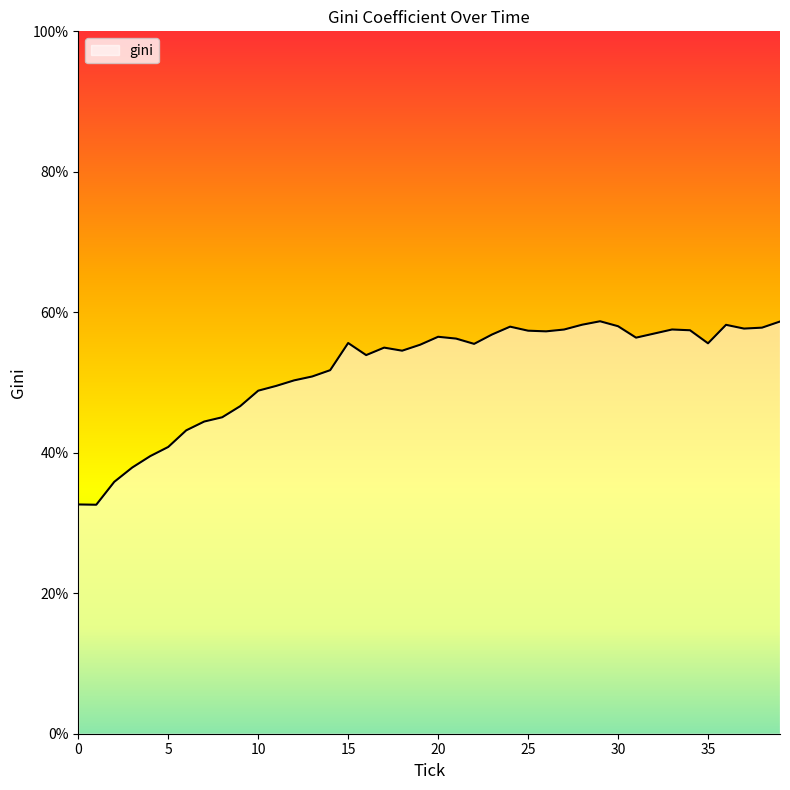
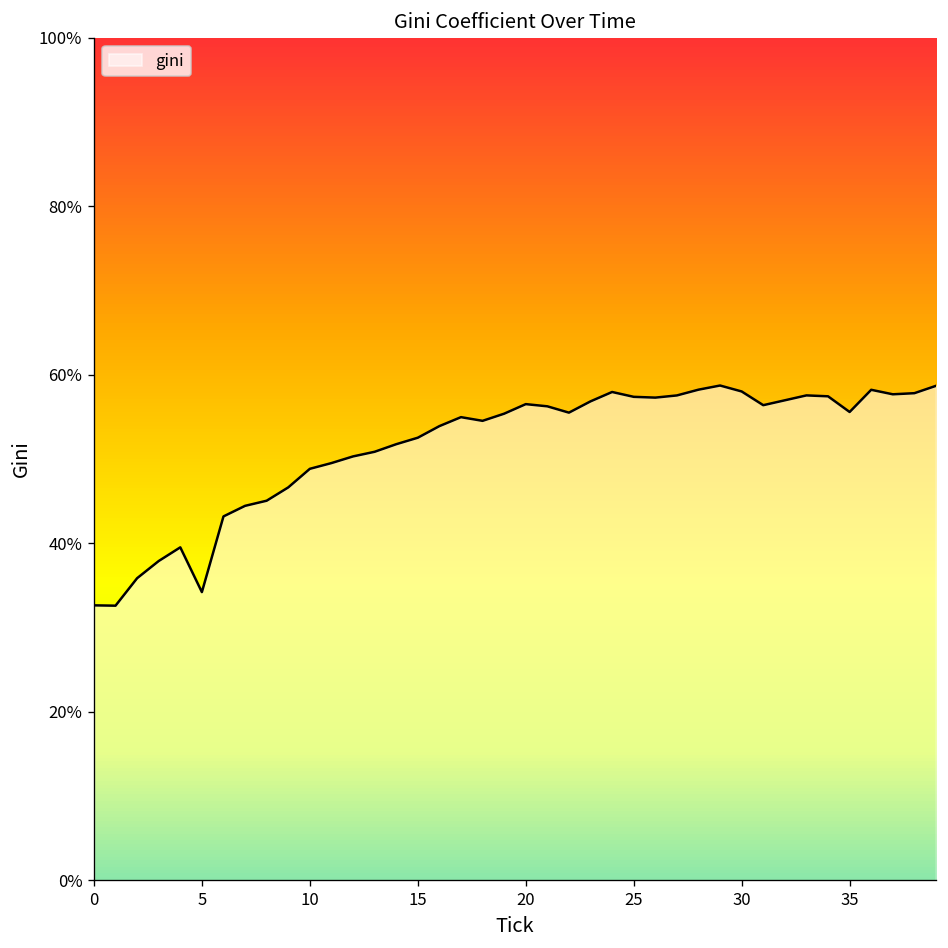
  {
    "0": "33%",
-   "5": "41%",
+   "5": "34%",
    "10": "49%",
-   "15": "56%",
+   "15": "53%",
    "20": "57%",
    "25": "57%",
    "30": "58%",
    "35": "56%"
  }
